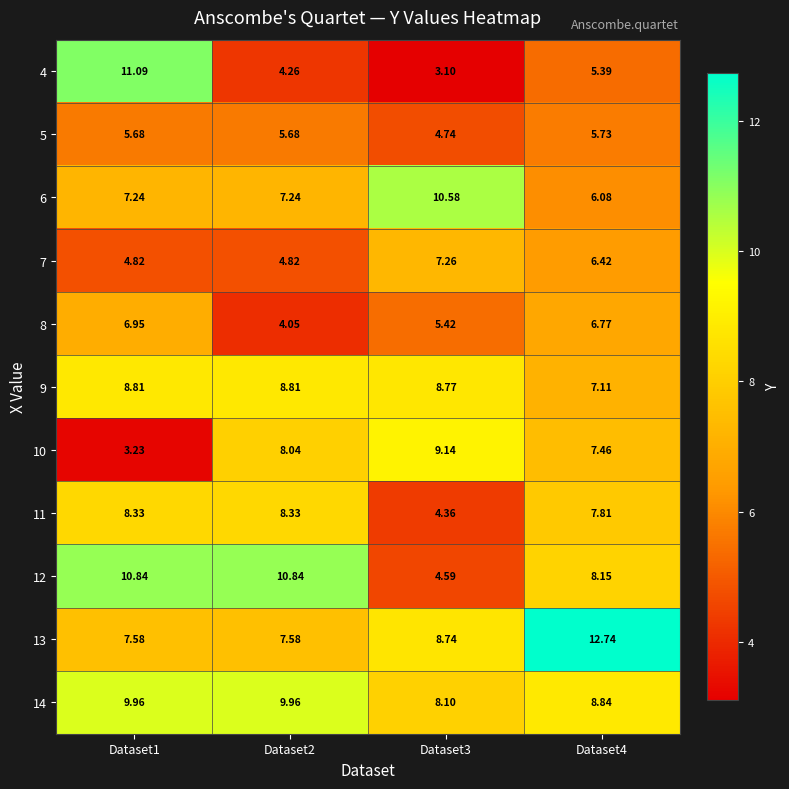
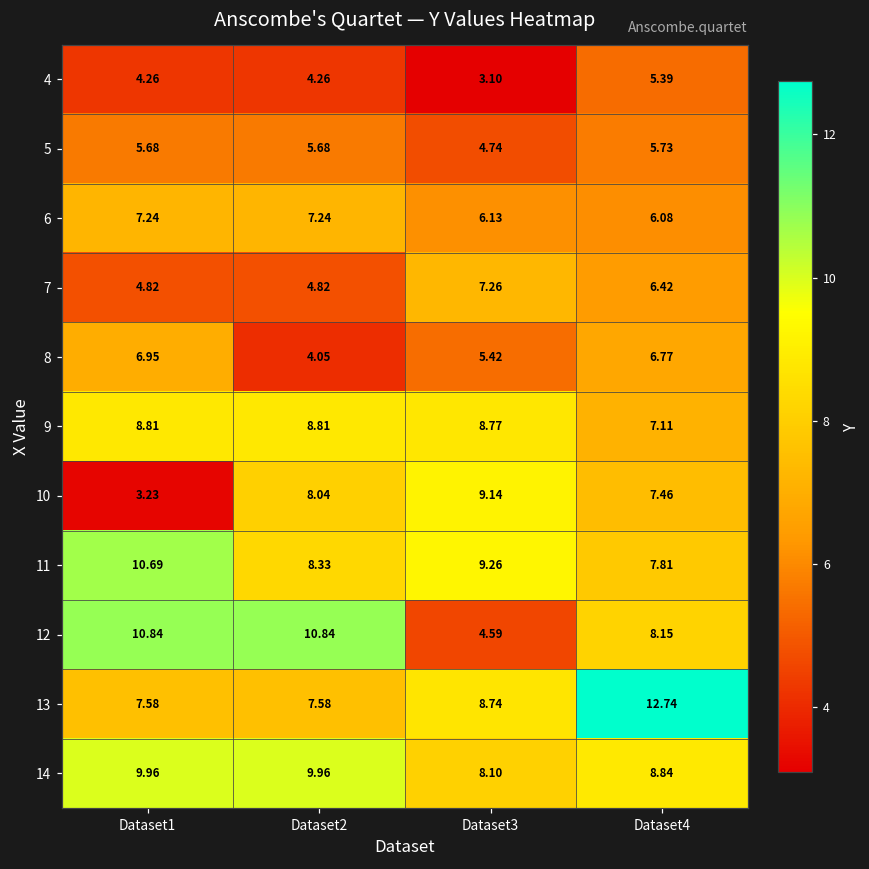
  {
    "4": {
-     "Dataset1": 11.09,
+     "Dataset1": 4.26,
      "Dataset2": 4.26,
      "Dataset3": 3.10,
      "Dataset4": 5.39
    },
    "5": {
      "Dataset1": 5.68,
      "Dataset2": 5.68,
      "Dataset3": 4.74,
      "Dataset4": 5.73
    },
    "6": {
      "Dataset1": 7.24,
      "Dataset2": 7.24,
-     "Dataset3": 10.58,
+     "Dataset3": 6.13,
      "Dataset4": 6.08
    },
    "7": {
      "Dataset1": 4.82,
      "Dataset2": 4.82,
      "Dataset3": 7.26,
      "Dataset4": 6.42
    },
    "8": {
      "Dataset1": 6.95,
      "Dataset2": 4.05,
      "Dataset3": 5.42,
      "Dataset4": 6.77
    },
    "9": {
      "Dataset1": 8.81,
      "Dataset2": 8.81,
      "Dataset3": 8.77,
      "Dataset4": 7.11
    },
    "10": {
      "Dataset1": 3.23,
      "Dataset2": 8.04,
      "Dataset3": 9.14,
      "Dataset4": 7.46
    },
    "11": {
-     "Dataset1": 8.33,
+     "Dataset1": 10.69,
      "Dataset2": 8.33,
-     "Dataset3": 4.36,
+     "Dataset3": 9.26,
      "Dataset4": 7.81
    },
    "12": {
      "Dataset1": 10.84,
      "Dataset2": 10.84,
      "Dataset3": 4.59,
      "Dataset4": 8.15
    },
    "13": {
      "Dataset1": 7.58,
      "Dataset2": 7.58,
      "Dataset3": 8.74,
      "Dataset4": 12.74
    },
    "14": {
      "Dataset1": 9.96,
      "Dataset2": 9.96,
      "Dataset3": 8.10,
      "Dataset4": 8.84
    }
  }
